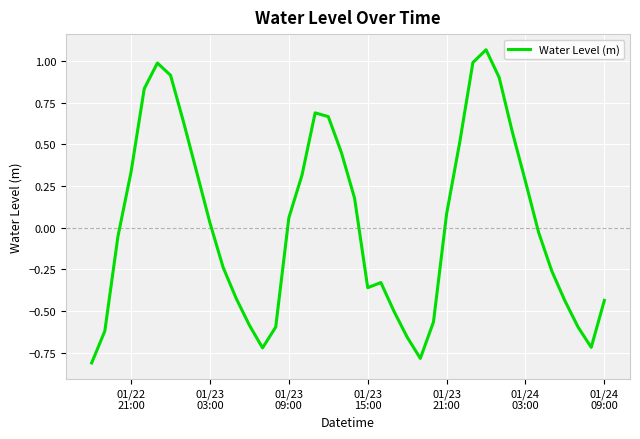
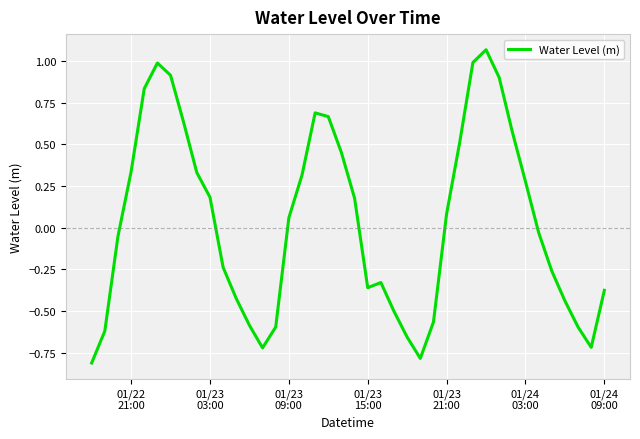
  {
    "01/22 21:00": 0.34,
-   "01/23 03:00": 0.03,
+   "01/23 03:00": 0.18,
    "01/23 09:00": 0.06,
    "01/23 15:00": -0.36,
    "01/23 21:00": 0.08,
    "01/24 03:00": 0.28,
-   "01/24 09:00": -0.44
+   "01/24 09:00": -0.38
  }
